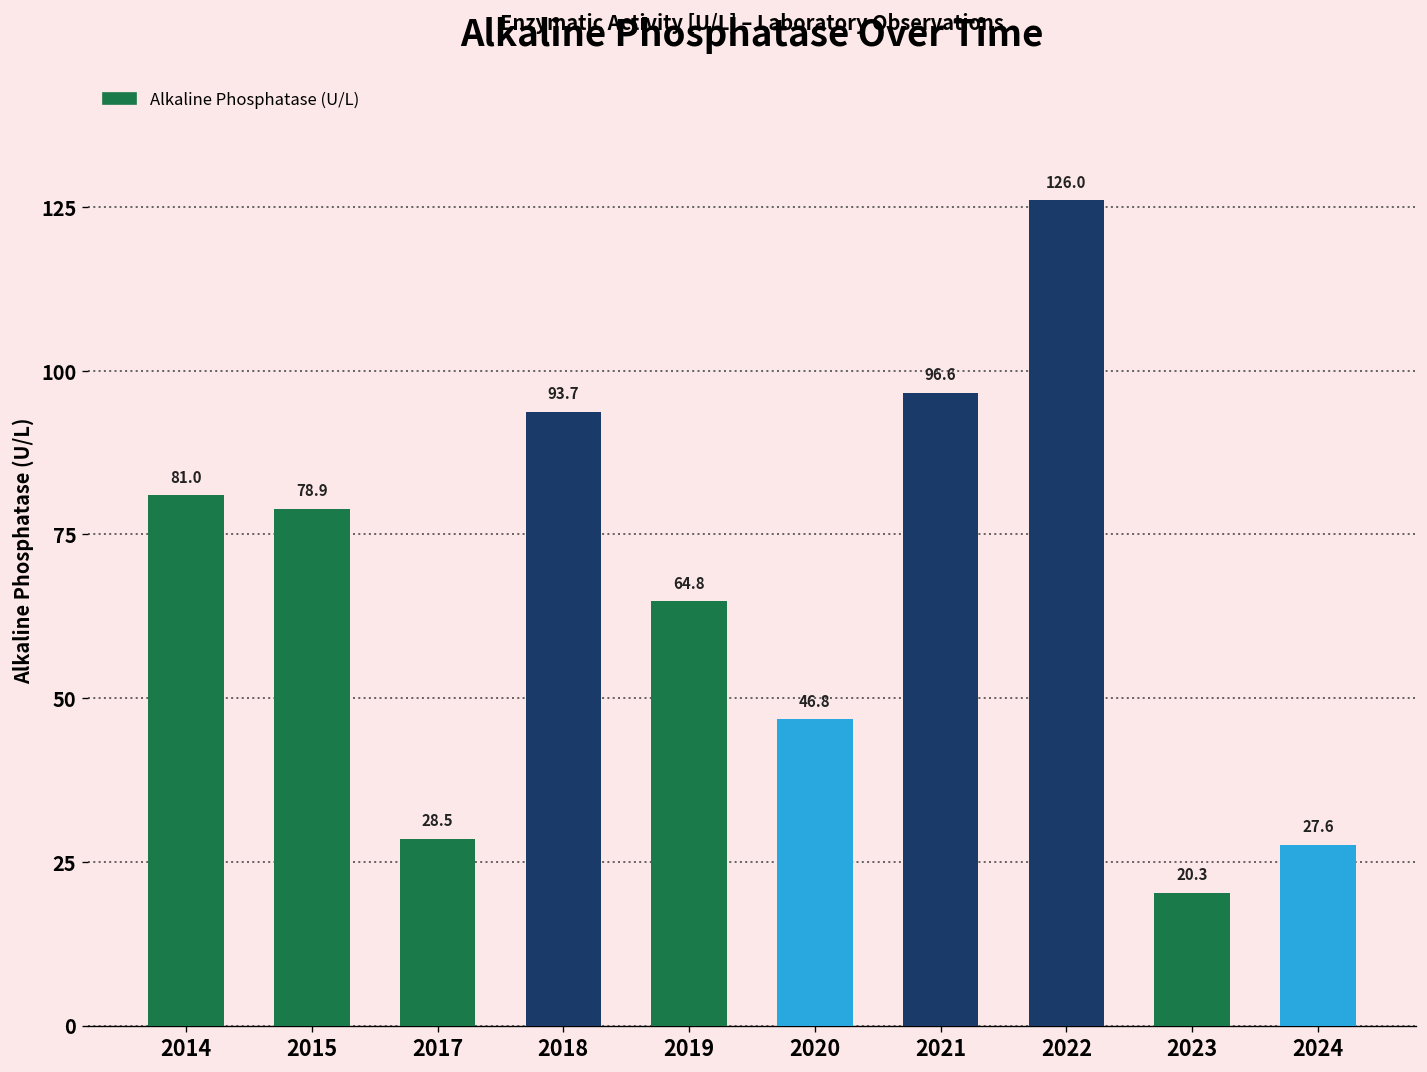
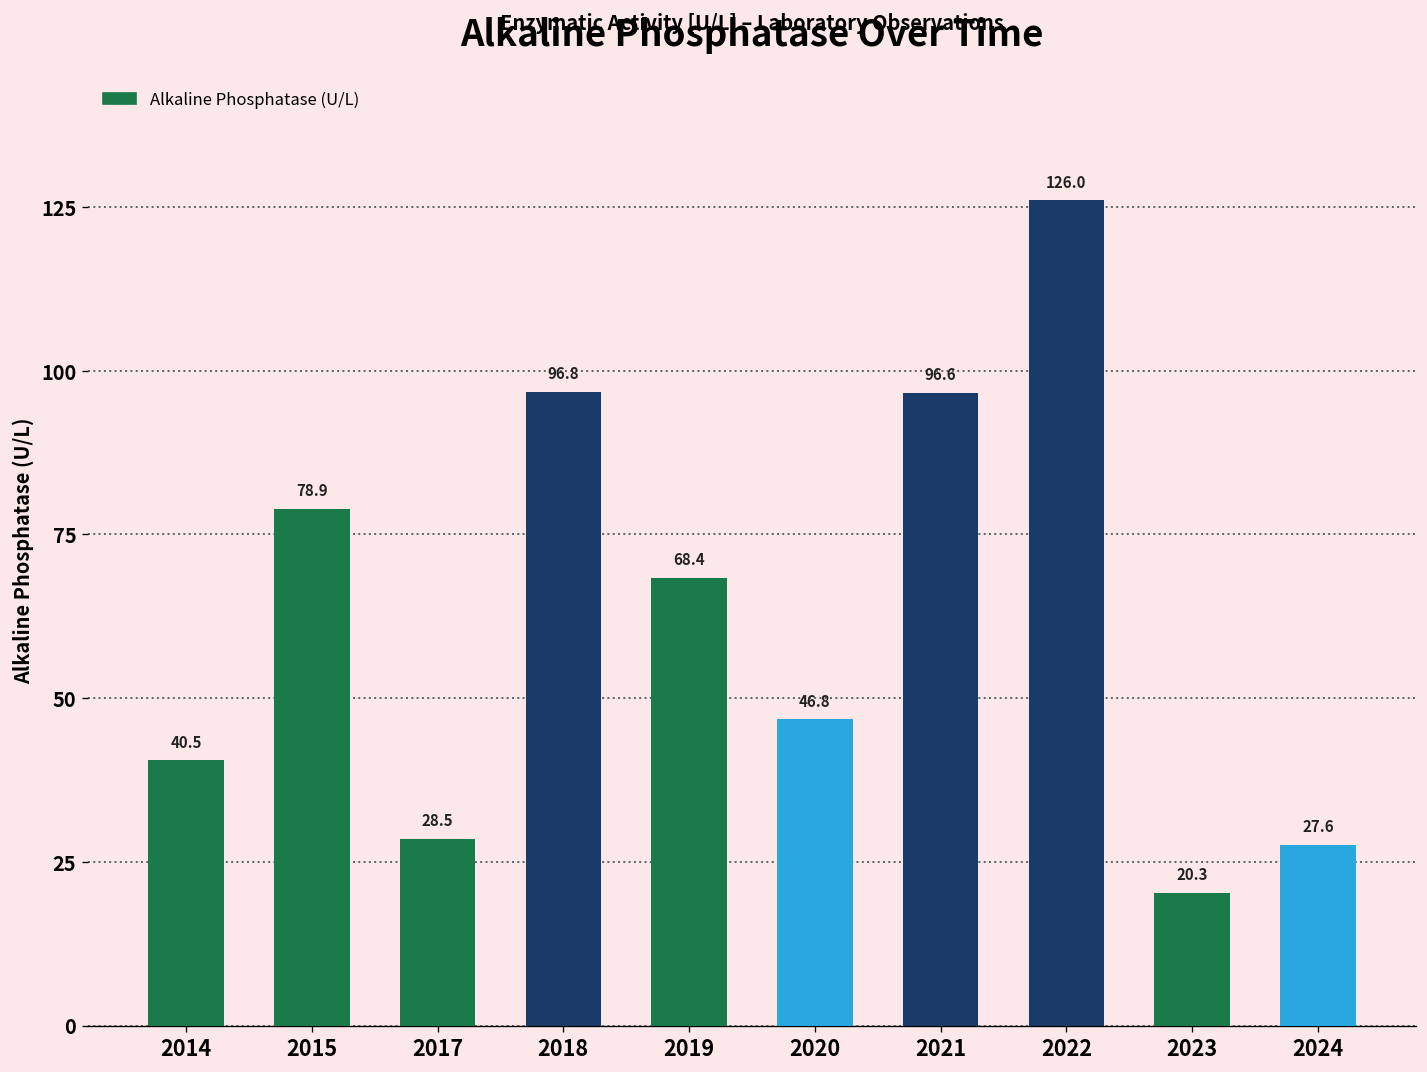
  {
-   "2014": 81.0,
+   "2014": 40.5,
    "2015": 78.9,
    "2017": 28.5,
-   "2018": 93.7,
-   "2019": 64.8,
+   "2018": 96.8,
+   "2019": 68.4,
    "2020": 46.8,
    "2021": 96.6,
    "2022": 126.0,
    "2023": 20.3,
    "2024": 27.6
  }
